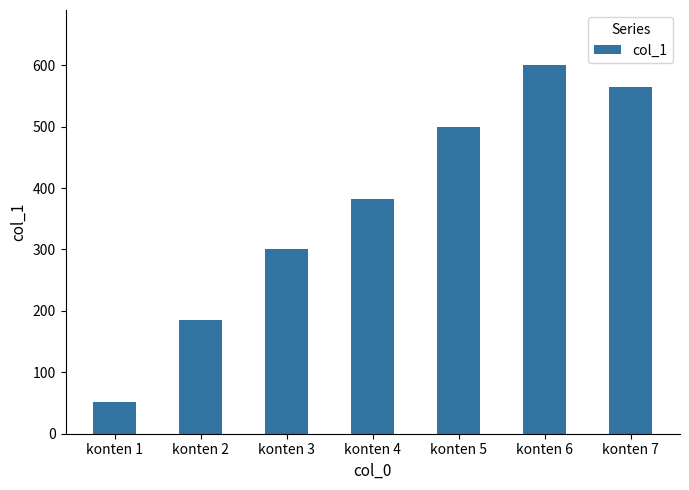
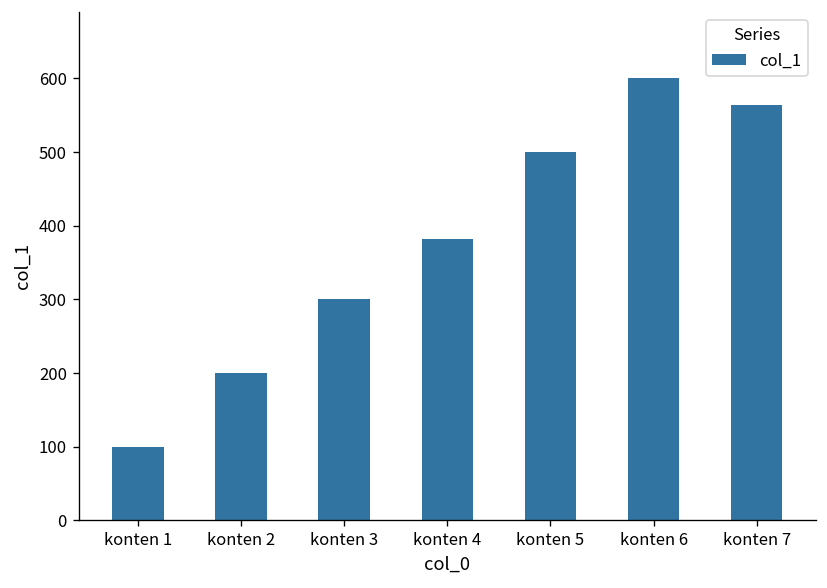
  {
-   "konten 1": 50,
-   "konten 2": 190,
+   "konten 1": 100,
+   "konten 2": 200,
    "konten 3": 300,
    "konten 4": 380,
    "konten 5": 500,
    "konten 6": 600,
    "konten 7": 560
  }
